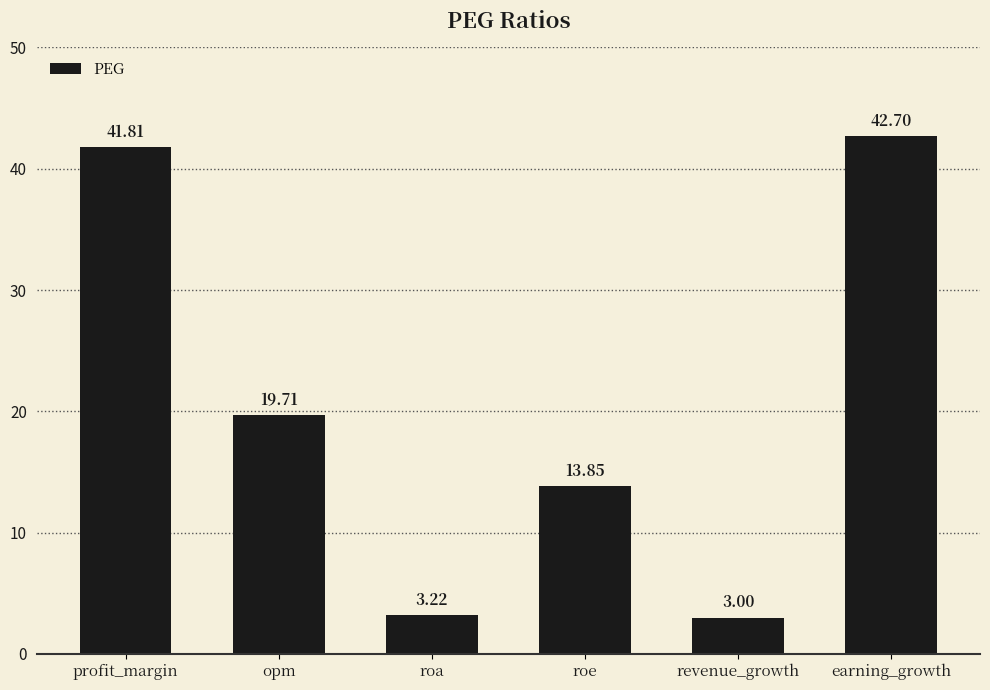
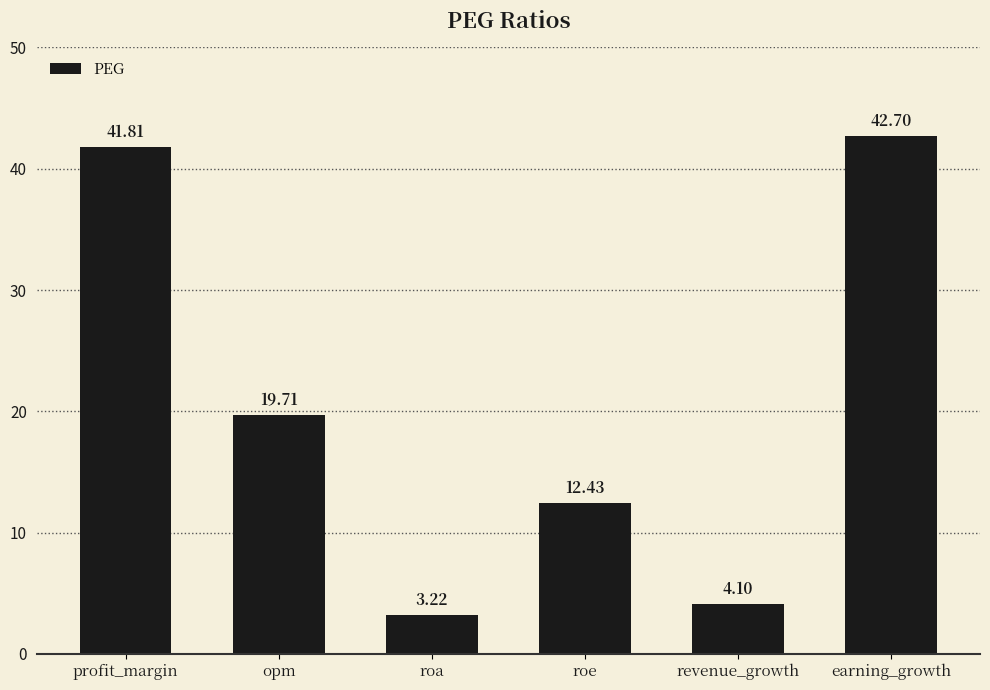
  {
    "profit_margin": 41.81,
    "opm": 19.71,
    "roa": 3.22,
-   "roe": 13.85,
-   "revenue_growth": 3.00,
+   "roe": 12.43,
+   "revenue_growth": 4.10,
    "earning_growth": 42.70
  }
